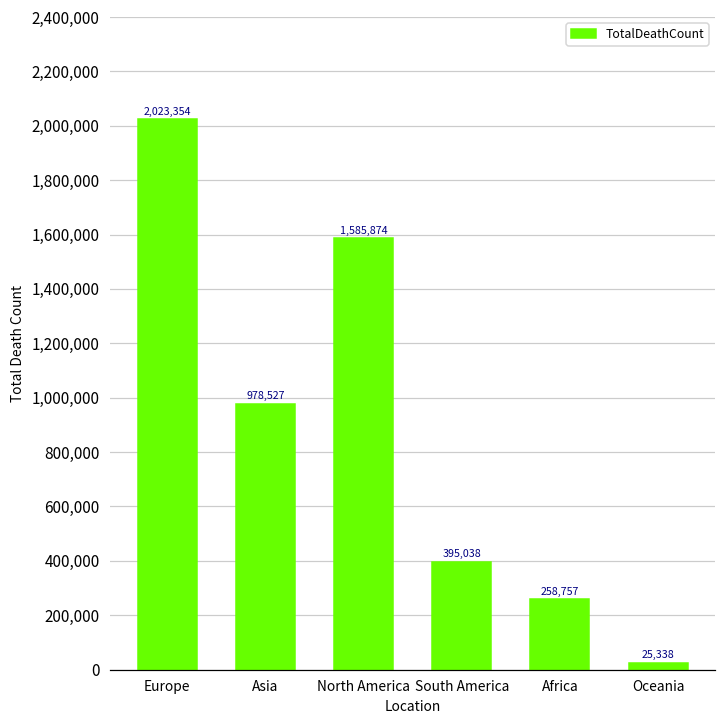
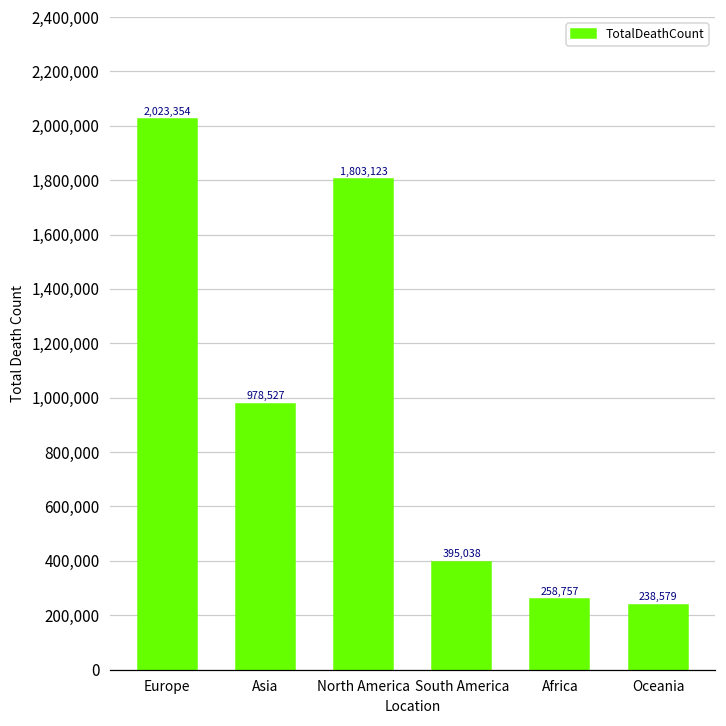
  {
    "Europe": "2,023,354",
    "Asia": "978,527",
-   "North America": "1,585,874",
+   "North America": "1,803,123",
    "South America": "395,038",
    "Africa": "258,757",
-   "Oceania": "25,338"
+   "Oceania": "238,579"
  }
